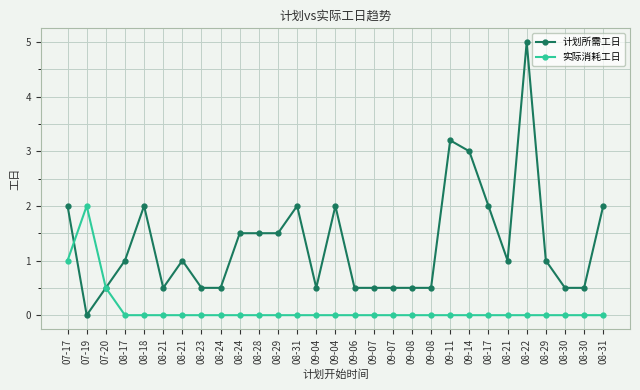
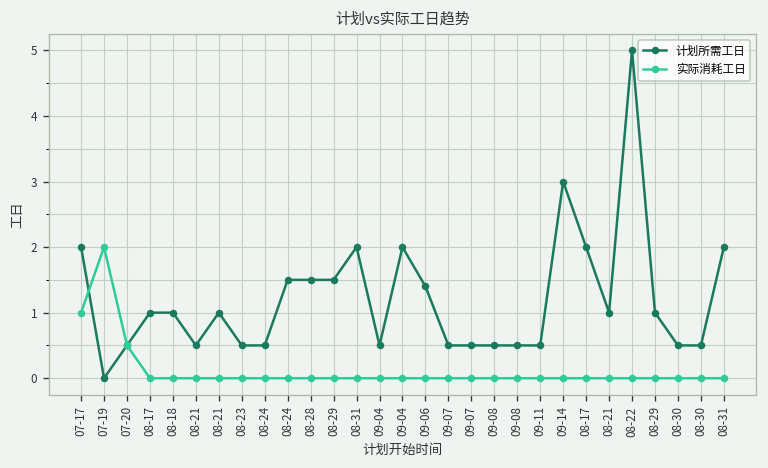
  {
    "计划所需工日": {
      "07-17": 2.0,
      "07-19": 0.0,
-     "08-18": 2,
+     "08-18": 1,
      "08-23": 0.5,
      "08-28": 1.5,
-     "09-06": 0.5,
-     "09-11": 3.2,
+     "09-06": 1.4,
+     "09-11": 0.5,
      "09-14": 3.0,
      "08-22": 5.0
    },
    "实际消耗工日": {
      "07-17": 1.0,
      "07-19": 2.0,
      "08-18": 0.0,
      "08-23": 0.0,
      "08-28": 0.0,
      "09-06": 0.0,
      "09-11": 0.0,
      "09-14": 0.0,
      "08-22": 0.0
    }
  }
